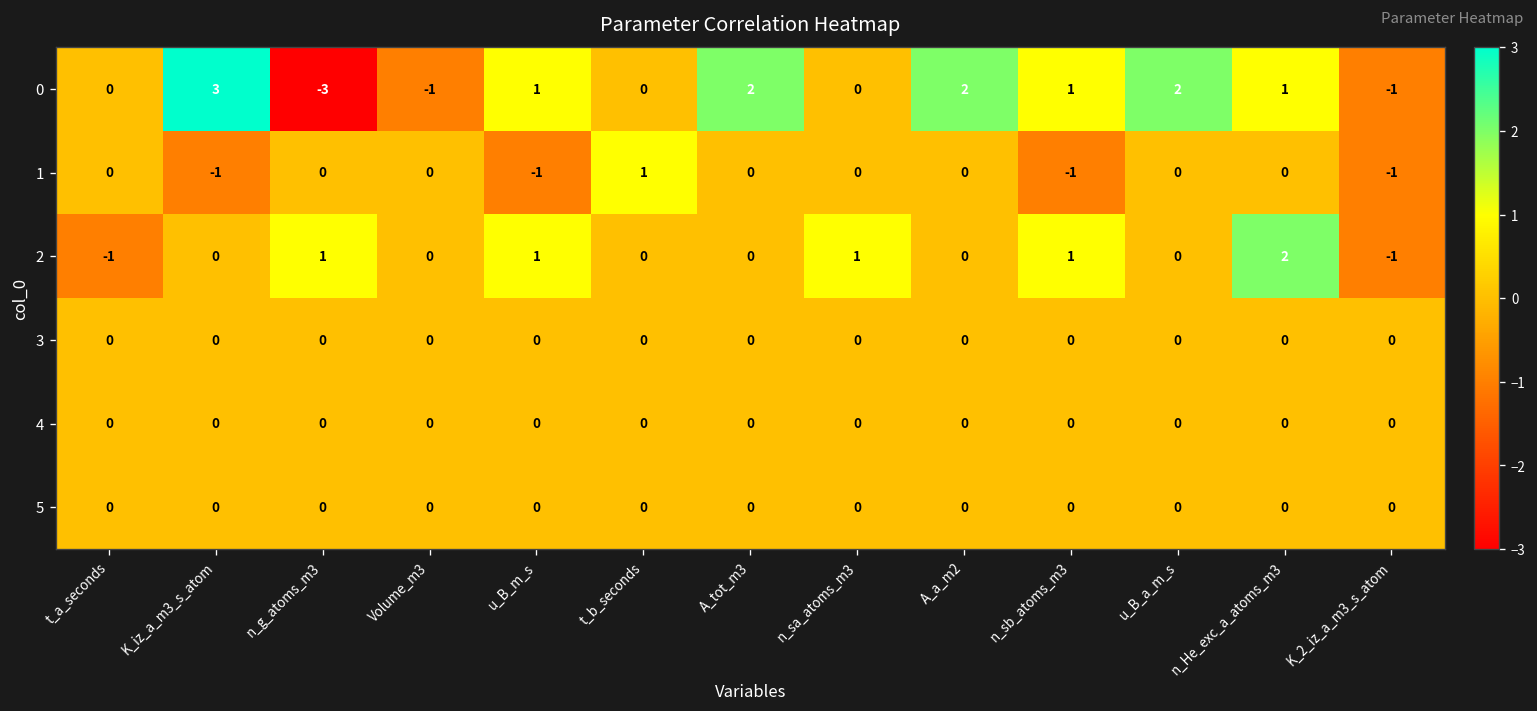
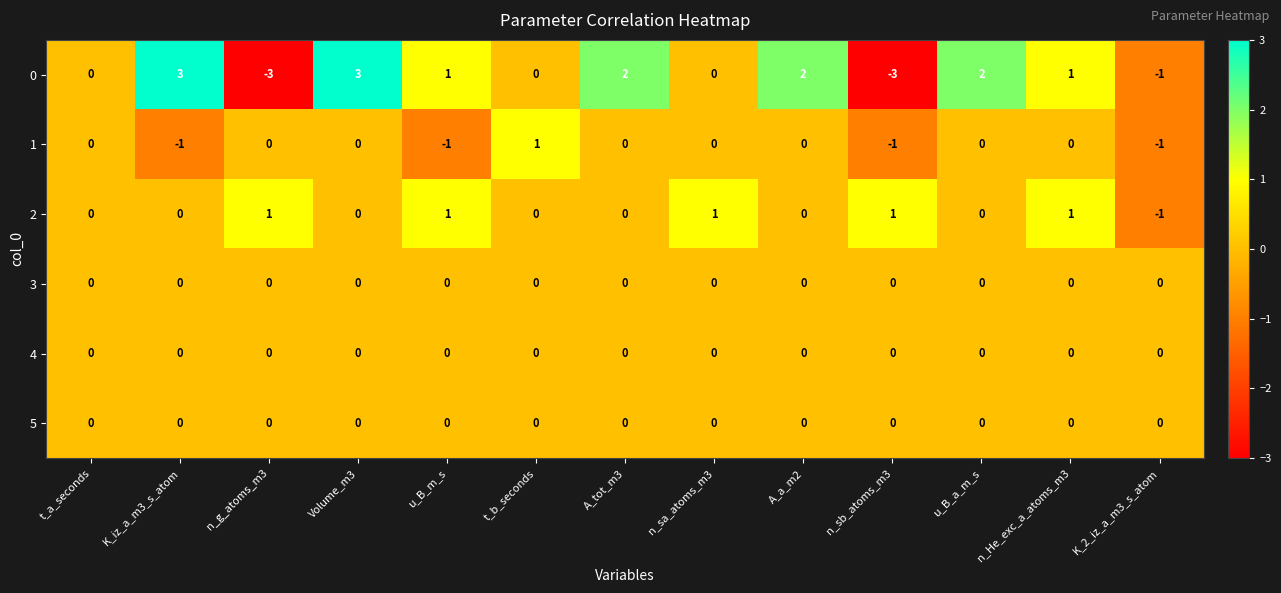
  {
    "0": {
      "t_a_seconds": 0,
      "K_iz_a_m3_s_atom": 3,
      "n_g_atoms_m3": -3,
-     "Volume_m3": -1,
+     "Volume_m3": 3,
      "u_B_m_s": 1,
      "t_b_seconds": 0,
      "A_tot_m3": 2,
      "n_sa_atoms_m3": 0,
      "A_a_m2": 2,
-     "n_sb_atoms_m3": 1,
+     "n_sb_atoms_m3": -3,
      "u_B_a_m_s": 2,
      "n_He_exc_a_atoms_m3": 1,
      "K_2_iz_a_m3_s_atom": -1
    },
    "1": {
      "t_a_seconds": 0,
      "K_iz_a_m3_s_atom": -1,
      "n_g_atoms_m3": 0,
      "Volume_m3": 0,
      "u_B_m_s": -1,
      "t_b_seconds": 1,
      "A_tot_m3": 0,
      "n_sa_atoms_m3": 0,
      "A_a_m2": 0,
      "n_sb_atoms_m3": -1,
      "u_B_a_m_s": 0,
      "n_He_exc_a_atoms_m3": 0,
      "K_2_iz_a_m3_s_atom": -1
    },
    "2": {
-     "t_a_seconds": -1,
+     "t_a_seconds": 0,
      "K_iz_a_m3_s_atom": 0,
      "n_g_atoms_m3": 1,
      "Volume_m3": 0,
      "u_B_m_s": 1,
      "t_b_seconds": 0,
      "A_tot_m3": 0,
      "n_sa_atoms_m3": 1,
      "A_a_m2": 0,
      "n_sb_atoms_m3": 1,
      "u_B_a_m_s": 0,
-     "n_He_exc_a_atoms_m3": 2,
+     "n_He_exc_a_atoms_m3": 1,
      "K_2_iz_a_m3_s_atom": -1
    },
    "3": {
      "t_a_seconds": 0,
      "K_iz_a_m3_s_atom": 0,
      "n_g_atoms_m3": 0,
      "Volume_m3": 0,
      "u_B_m_s": 0,
      "t_b_seconds": 0,
      "A_tot_m3": 0,
      "n_sa_atoms_m3": 0,
      "A_a_m2": 0,
      "n_sb_atoms_m3": 0,
      "u_B_a_m_s": 0,
      "n_He_exc_a_atoms_m3": 0,
      "K_2_iz_a_m3_s_atom": 0
    },
    "4": {
      "t_a_seconds": 0,
      "K_iz_a_m3_s_atom": 0,
      "n_g_atoms_m3": 0,
      "Volume_m3": 0,
      "u_B_m_s": 0,
      "t_b_seconds": 0,
      "A_tot_m3": 0,
      "n_sa_atoms_m3": 0,
      "A_a_m2": 0,
      "n_sb_atoms_m3": 0,
      "u_B_a_m_s": 0,
      "n_He_exc_a_atoms_m3": 0,
      "K_2_iz_a_m3_s_atom": 0
    },
    "5": {
      "t_a_seconds": 0,
      "K_iz_a_m3_s_atom": 0,
      "n_g_atoms_m3": 0,
      "Volume_m3": 0,
      "u_B_m_s": 0,
      "t_b_seconds": 0,
      "A_tot_m3": 0,
      "n_sa_atoms_m3": 0,
      "A_a_m2": 0,
      "n_sb_atoms_m3": 0,
      "u_B_a_m_s": 0,
      "n_He_exc_a_atoms_m3": 0,
      "K_2_iz_a_m3_s_atom": 0
    }
  }
